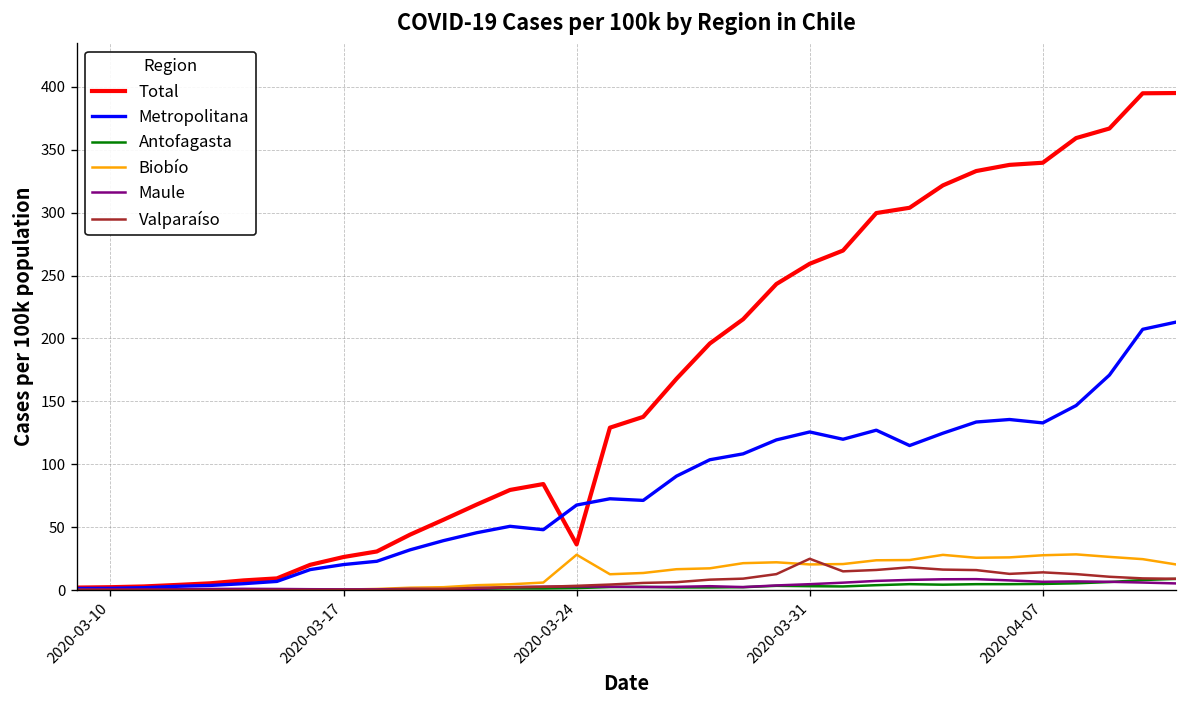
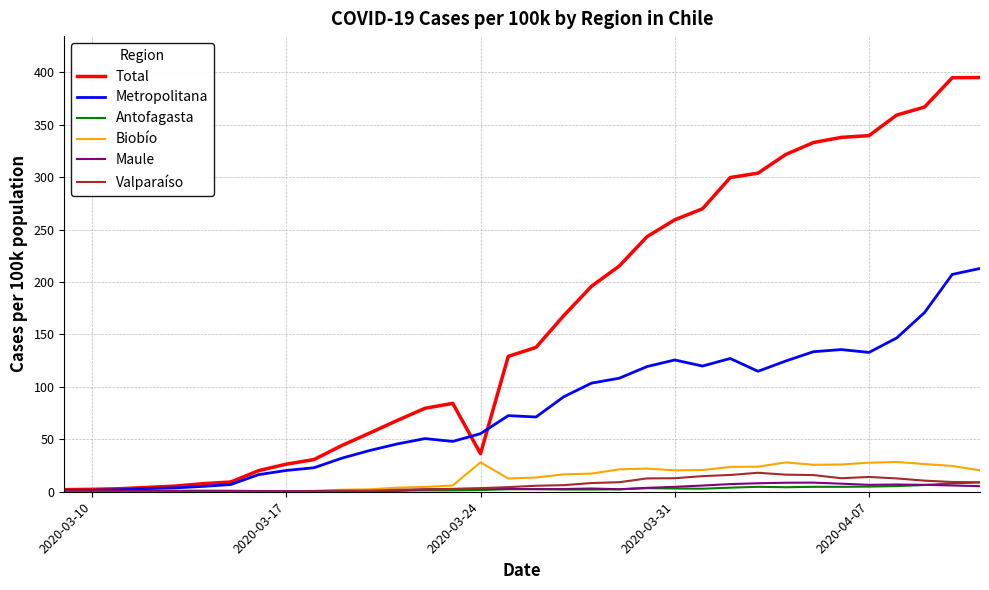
  {
    "Total": {
      "2020-03-17": 26,
      "2020-03-24": 36,
      "2020-03-31": 259,
      "2020-04-07": 340
    },
    "Metropolitana": {
      "2020-03-17": 20,
-     "2020-03-24": 68,
+     "2020-03-24": 55,
      "2020-03-31": 126,
      "2020-04-07": 133
    },
    "Biobío": {
      "2020-03-24": 28,
      "2020-03-31": 20,
      "2020-04-07": 28
    },
    "Valparaíso": {
-     "2020-03-31": 25,
+     "2020-03-31": 13,
      "2020-04-07": 14
    }
  }
